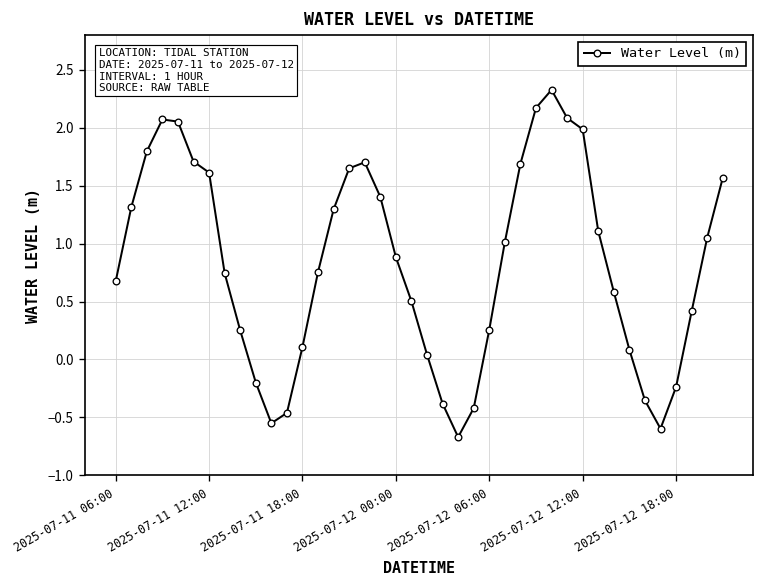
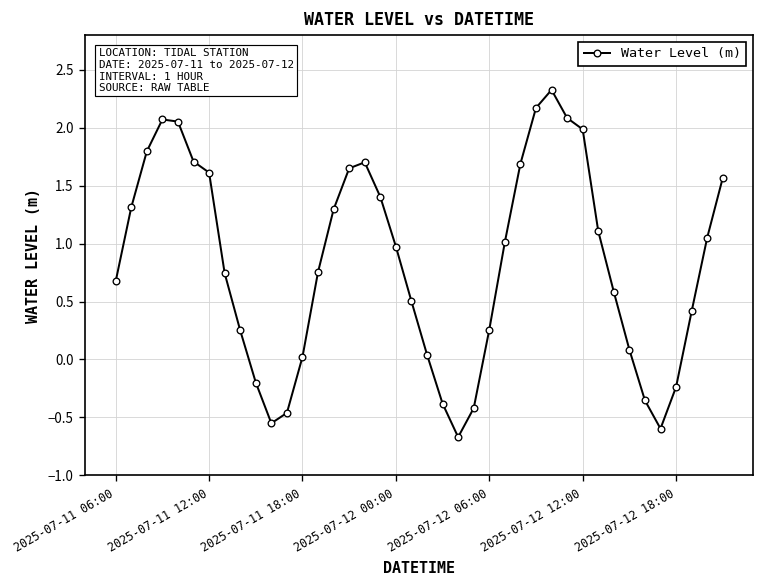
  {
    "2025-07-11 06:00": 0.7,
    "2025-07-11 12:00": 1.6,
-   "2025-07-11 18:00": 0.1,
-   "2025-07-12 00:00": 0.9,
+   "2025-07-11 18:00": 0.0,
+   "2025-07-12 00:00": 1.0,
    "2025-07-12 06:00": 0.3,
    "2025-07-12 12:00": 2.0,
    "2025-07-12 18:00": -0.2
  }
